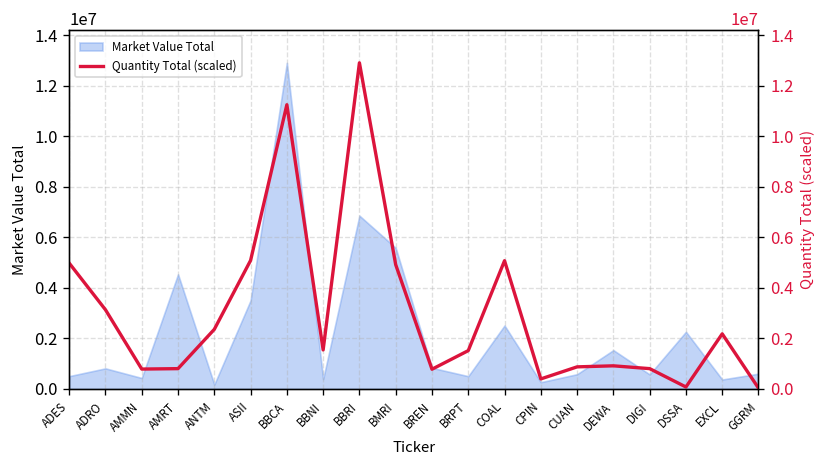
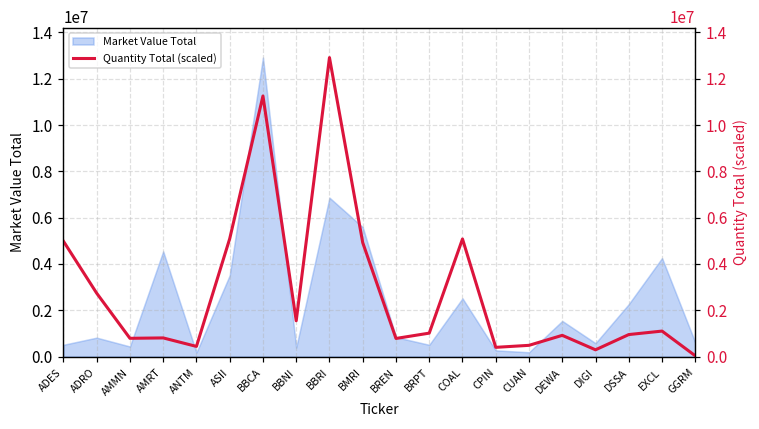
  {
    "Market Value Total": {
      "ADES": 500000,
      "ADRO": 800000,
      "AMMN": 400000,
      "AMRT": 4500000,
      "ANTM": 200000,
      "ASII": 3500000,
      "BBCA": 12900000,
      "BBNI": 400000,
      "BBRI": 6900000,
      "BMRI": 5600000,
      "BREN": 800000,
      "BRPT": 500000,
      "COAL": 2500000,
      "CPIN": 300000,
-     "CUAN": 600000,
+     "CUAN": 200000,
      "DEWA": 1500000,
      "DIGI": 600000,
      "DSSA": 2300000,
-     "EXCL": 400000,
+     "EXCL": 4300000,
      "GGRM": 600000
    },
    "Quantity Total (scaled)": {
      "ADES": 5000000,
-     "ADRO": 3100000,
+     "ADRO": 2700000,
      "AMMN": 800000,
      "AMRT": 800000,
-     "ANTM": 2400000,
+     "ANTM": 400000,
      "ASII": 5100000,
      "BBCA": 11300000,
      "BBNI": 1500000,
      "BBRI": 12900000,
      "BMRI": 4900000,
      "BREN": 800000,
-     "BRPT": 1500000,
+     "BRPT": 1000000,
      "COAL": 5100000,
      "CPIN": 400000,
-     "CUAN": 900000,
+     "CUAN": 500000,
      "DEWA": 900000,
-     "DIGI": 800000,
-     "DSSA": 100000,
-     "EXCL": 2200000,
+     "DIGI": 300000,
+     "DSSA": 1000000,
+     "EXCL": 1100000,
      "GGRM": 0
    }
  }
